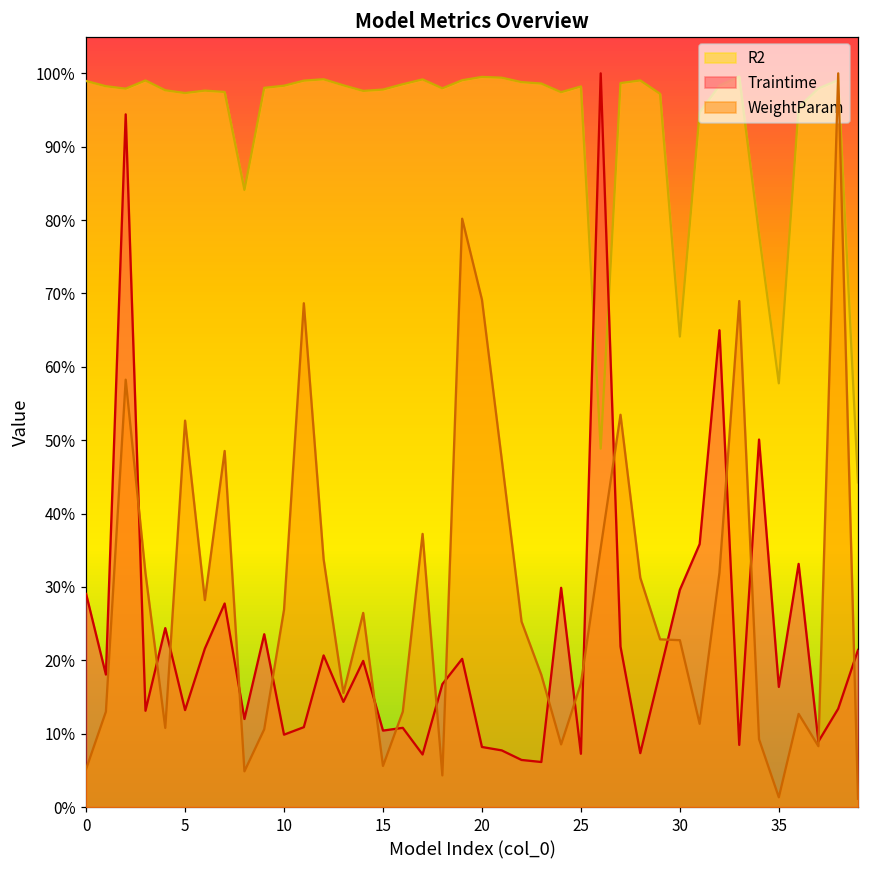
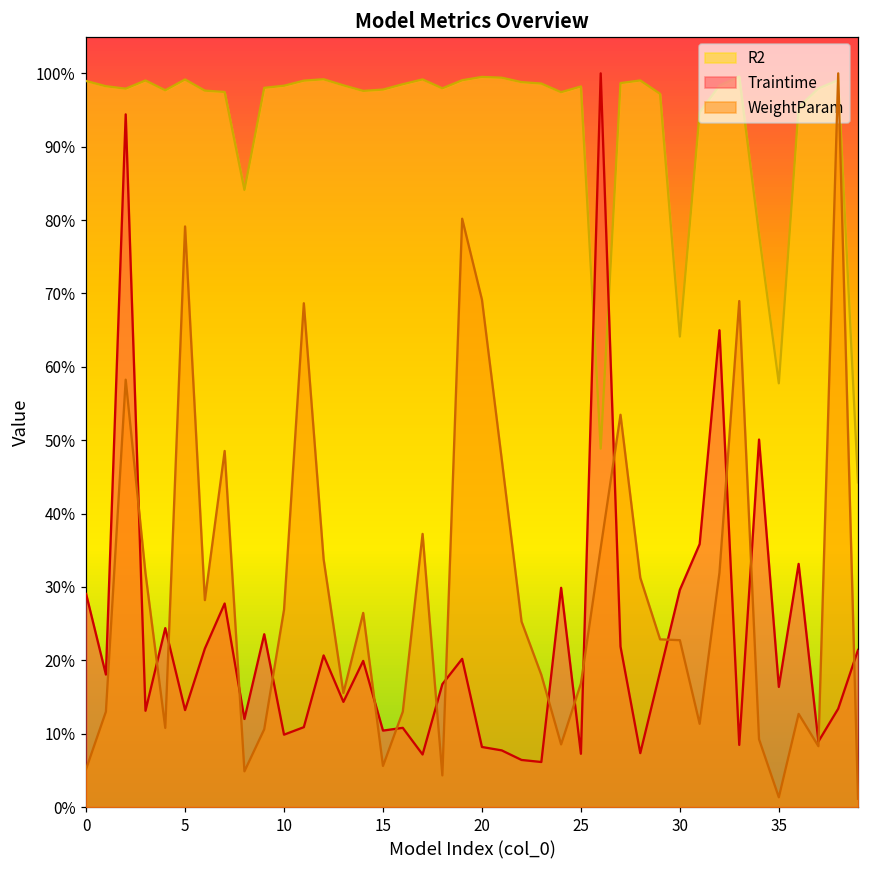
  {
    "R2": {
      "0": "99%",
-     "5": "97%",
+     "5": "99%",
      "10": "98%",
      "15": "98%",
      "20": "100%",
      "25": "98%",
      "30": "64%",
      "35": "58%"
    },
    "Traintime": {
      "0": "29%",
      "5": "13%",
      "10": "10%",
      "15": "10%",
      "20": "8%",
      "25": "7%",
      "30": "30%",
      "35": "16%"
    },
    "WeightParam": {
      "0": "5%",
-     "5": "53%",
+     "5": "79%",
      "10": "27%",
      "15": "6%",
      "20": "69%",
      "25": "17%",
      "30": "23%",
      "35": "1%"
    }
  }
